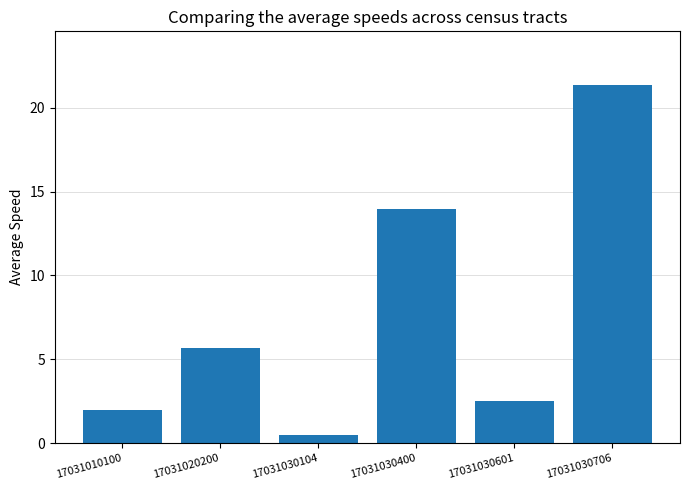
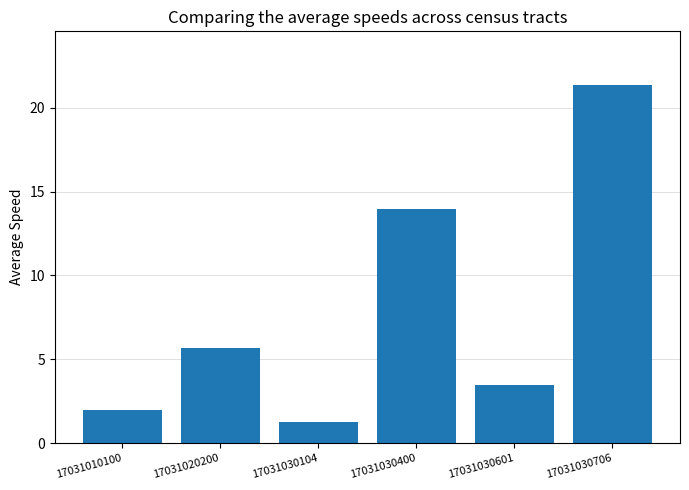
  {
    "17031010100": 2.0,
    "17031020200": 5.7,
-   "17031030104": 0.5,
+   "17031030104": 1.3,
    "17031030400": 13.9,
-   "17031030601": 2.5,
+   "17031030601": 3.5,
    "17031030706": 21.3
  }
